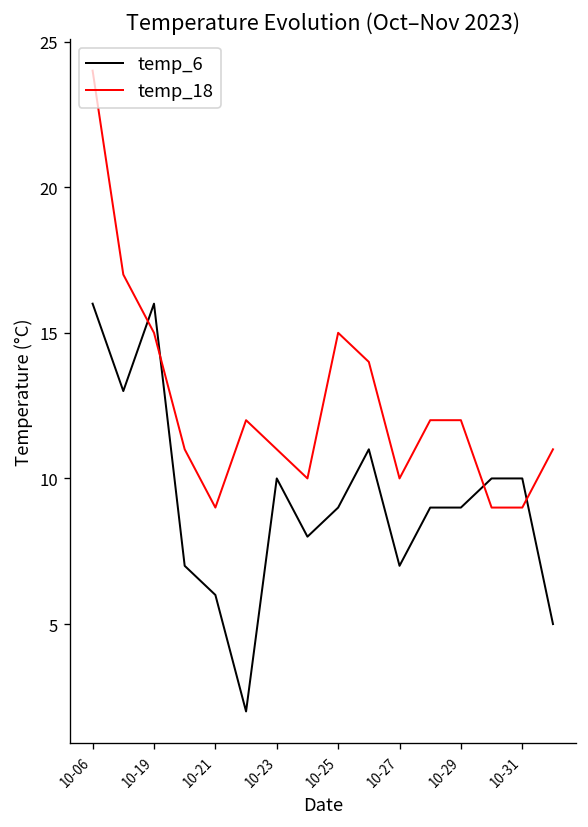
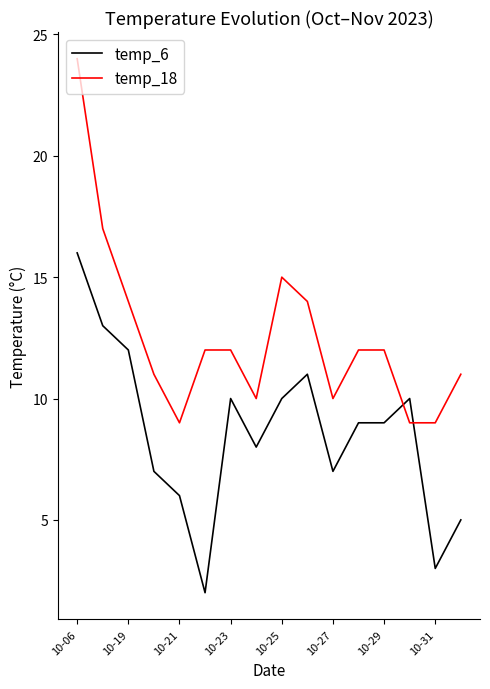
  {
    "temp_6": {
      "10-06": 16,
-     "10-19": 16,
+     "10-19": 12,
      "10-21": 6,
      "10-23": 10,
-     "10-25": 9,
+     "10-25": 10,
      "10-27": 7,
      "10-29": 9,
-     "10-31": 10
+     "10-31": 3
    },
    "temp_18": {
-     "10-19": 15,
+     "10-19": 14,
      "10-21": 9,
-     "10-23": 11,
+     "10-23": 12,
      "10-25": 15,
      "10-27": 10,
      "10-29": 12,
      "10-31": 9
    }
  }
